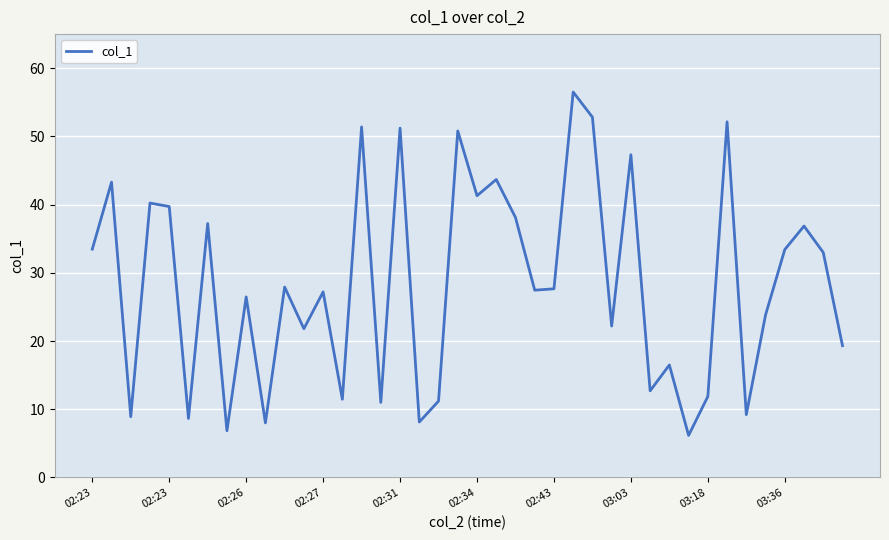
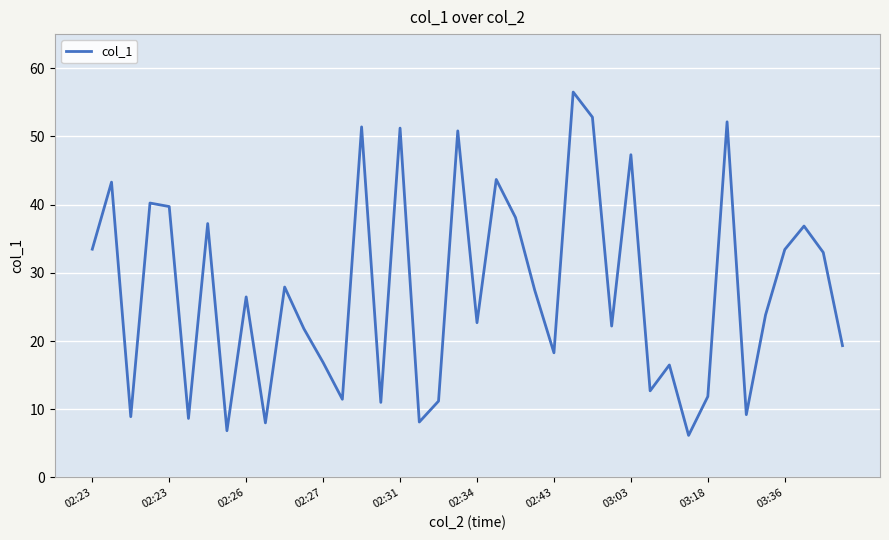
  {
    "02:26": 26,
-   "02:27": 27,
+   "02:27": 17,
    "02:31": 51,
-   "02:34": 41,
-   "02:43": 28,
+   "02:34": 23,
+   "02:43": 18,
    "03:03": 47,
    "03:18": 12,
    "03:36": 33
  }
